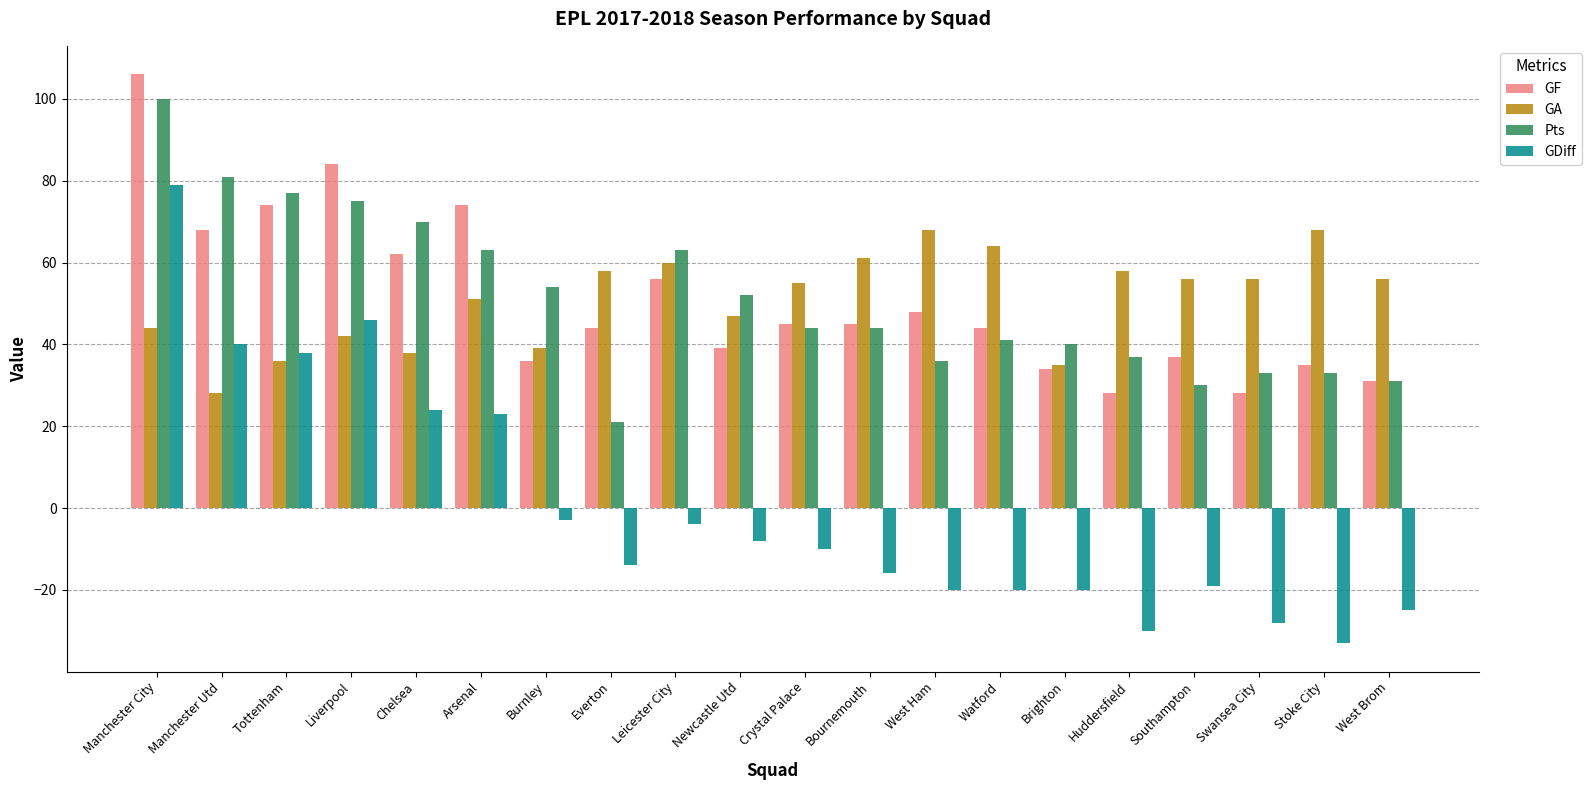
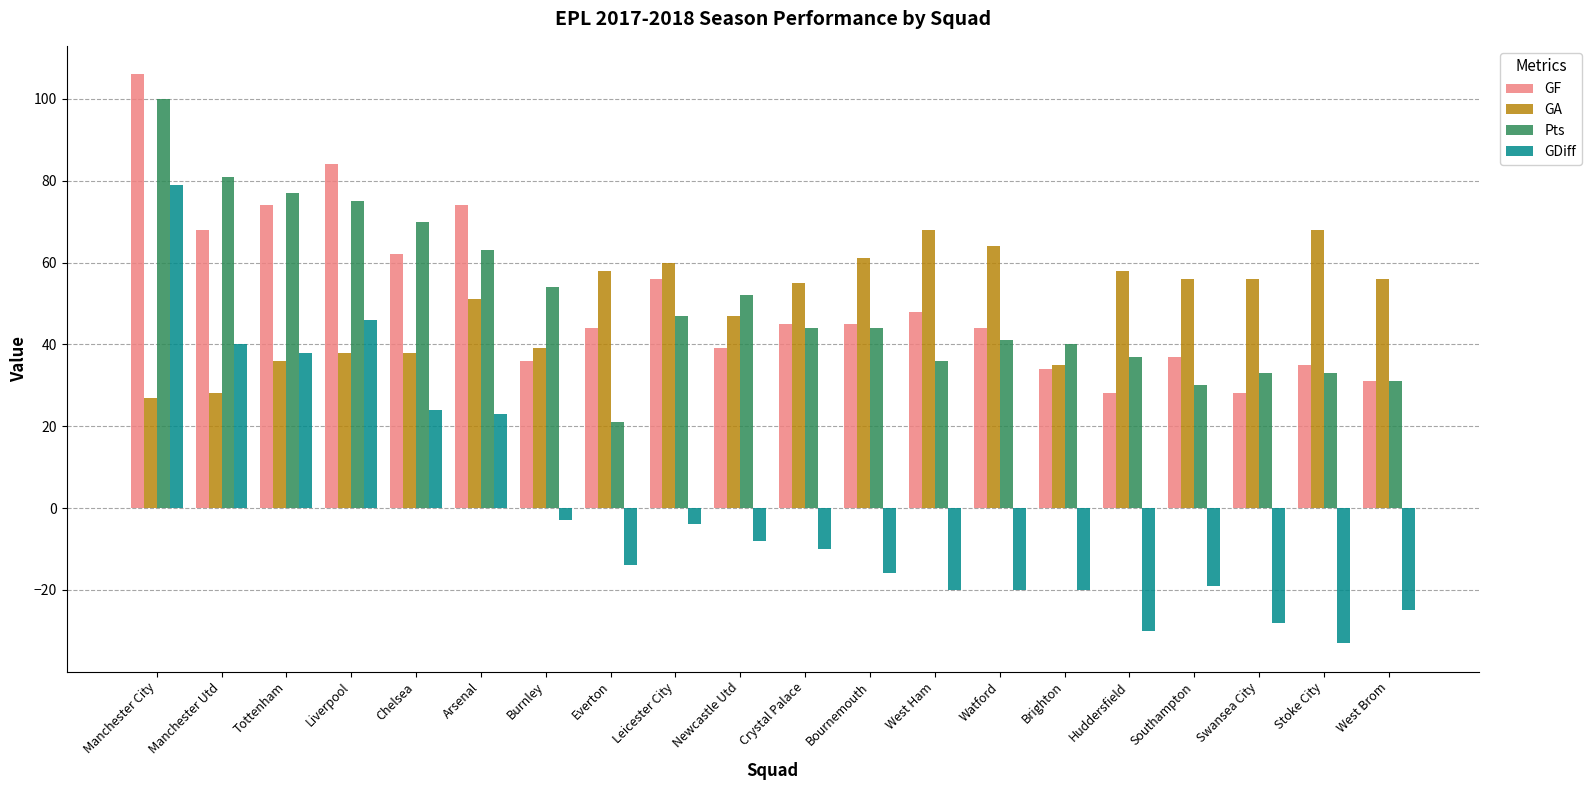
  {
    "GF": {
      "Manchester City": 106,
      "Manchester Utd": 68,
      "Tottenham": 74,
      "Liverpool": 84,
      "Chelsea": 62,
      "Arsenal": 74,
      "Burnley": 36,
      "Everton": 44,
      "Leicester City": 56,
      "Newcastle Utd": 39,
      "Crystal Palace": 45,
      "Bournemouth": 45,
      "West Ham": 48,
      "Watford": 44,
      "Brighton": 34,
      "Huddersfield": 28,
      "Southampton": 37,
      "Swansea City": 28,
      "Stoke City": 35,
      "West Brom": 31
    },
    "GA": {
-     "Manchester City": 44,
+     "Manchester City": 27,
      "Manchester Utd": 28,
      "Tottenham": 36,
-     "Liverpool": 42,
+     "Liverpool": 38,
      "Chelsea": 38,
      "Arsenal": 51,
      "Burnley": 39,
      "Everton": 58,
      "Leicester City": 60,
      "Newcastle Utd": 47,
      "Crystal Palace": 55,
      "Bournemouth": 61,
      "West Ham": 68,
      "Watford": 64,
      "Brighton": 35,
      "Huddersfield": 58,
      "Southampton": 56,
      "Swansea City": 56,
      "Stoke City": 68,
      "West Brom": 56
    },
    "Pts": {
      "Manchester City": 100,
      "Manchester Utd": 81,
      "Tottenham": 77,
      "Liverpool": 75,
      "Chelsea": 70,
      "Arsenal": 63,
      "Burnley": 54,
      "Everton": 21,
-     "Leicester City": 63,
+     "Leicester City": 47,
      "Newcastle Utd": 52,
      "Crystal Palace": 44,
      "Bournemouth": 44,
      "West Ham": 36,
      "Watford": 41,
      "Brighton": 40,
      "Huddersfield": 37,
      "Southampton": 30,
      "Swansea City": 33,
      "Stoke City": 33,
      "West Brom": 31
    },
    "GDiff": {
      "Manchester City": 79,
      "Manchester Utd": 40,
      "Tottenham": 38,
      "Liverpool": 46,
      "Chelsea": 24,
      "Arsenal": 23,
      "Burnley": -3,
      "Everton": -14,
      "Leicester City": -4,
      "Newcastle Utd": -8,
      "Crystal Palace": -10,
      "Bournemouth": -16,
      "West Ham": -20,
      "Watford": -20,
      "Brighton": -20,
      "Huddersfield": -30,
      "Southampton": -19,
      "Swansea City": -28,
      "Stoke City": -33,
      "West Brom": -25
    }
  }
